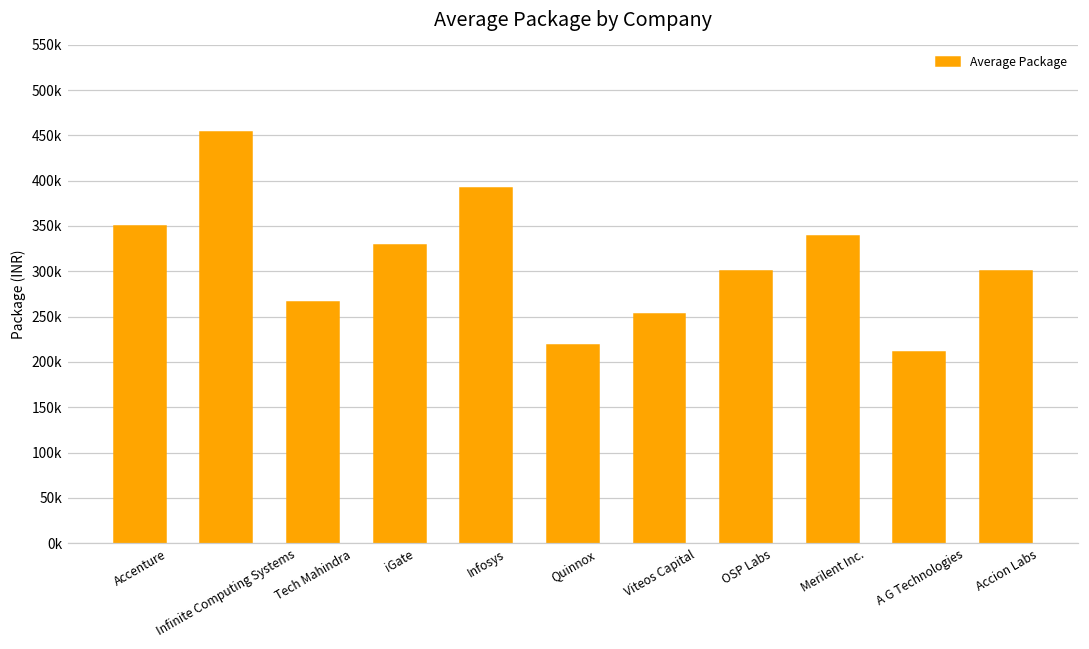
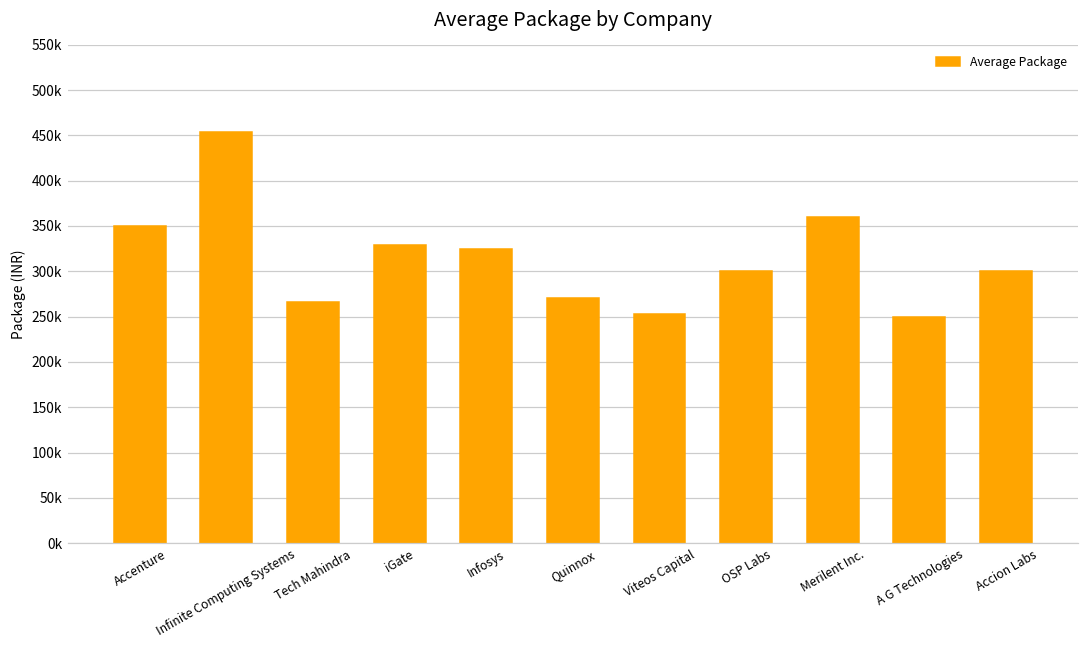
  {
    "Accenture": 350000,
    "Infinite Computing Systems": 450000,
    "Tech Mahindra": 270000,
    "iGate": 330000,
-   "Infosys": 390000,
-   "Quinnox": 220000,
+   "Infosys": 330000,
+   "Quinnox": 270000,
    "Viteos Capital": 250000,
    "OSP Labs": 300000,
-   "Merilent Inc.": 340000,
-   "A G Technologies": 210000,
+   "Merilent Inc.": 360000,
+   "A G Technologies": 250000,
    "Accion Labs": 300000
  }
